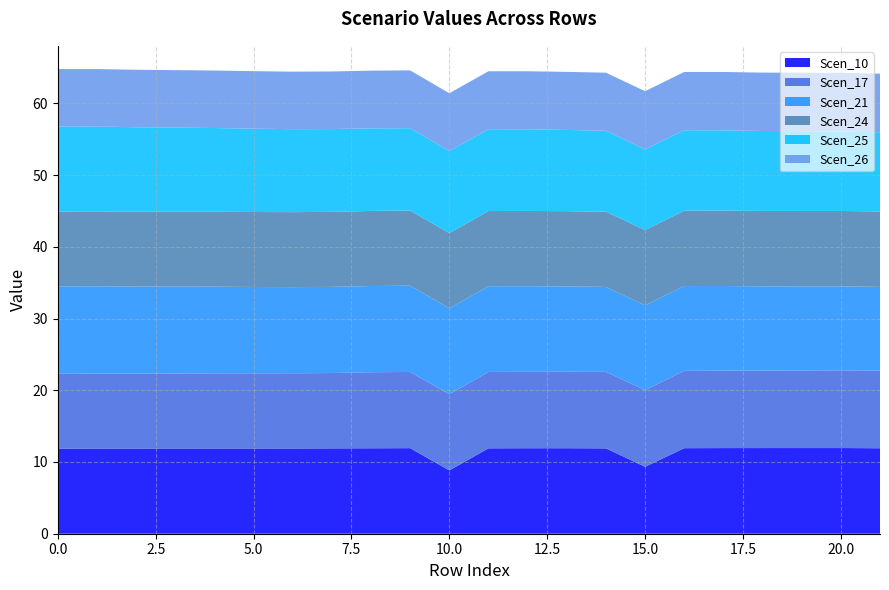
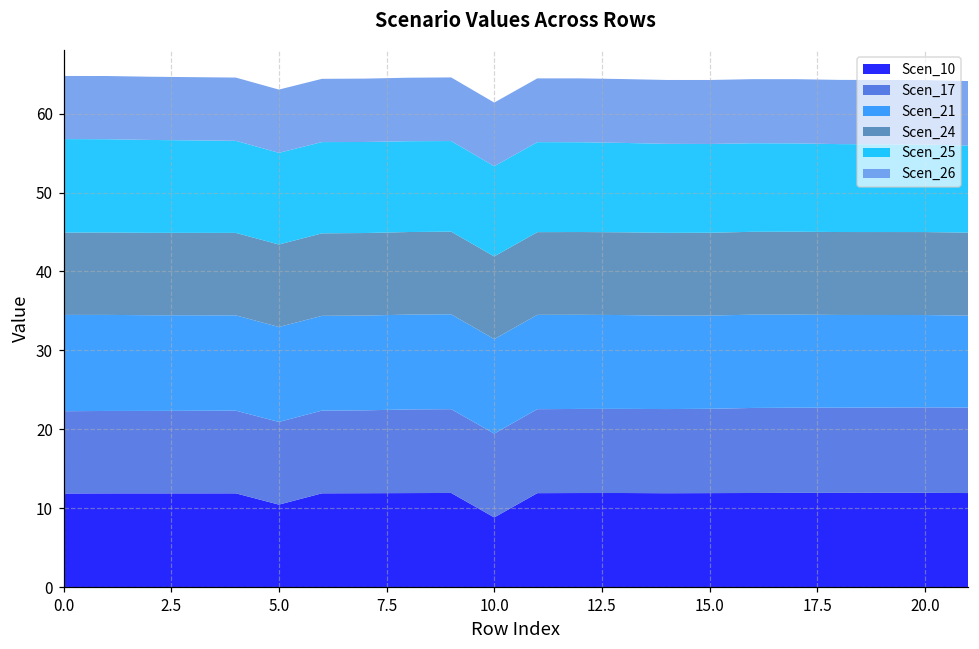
  {
    "Scen_10": {
      "0.0": 12,
-     "5.0": 12,
+     "5.0": 10,
      "10.0": 9,
-     "15.0": 9,
+     "15.0": 12,
      "20.0": 12
    }
  }
